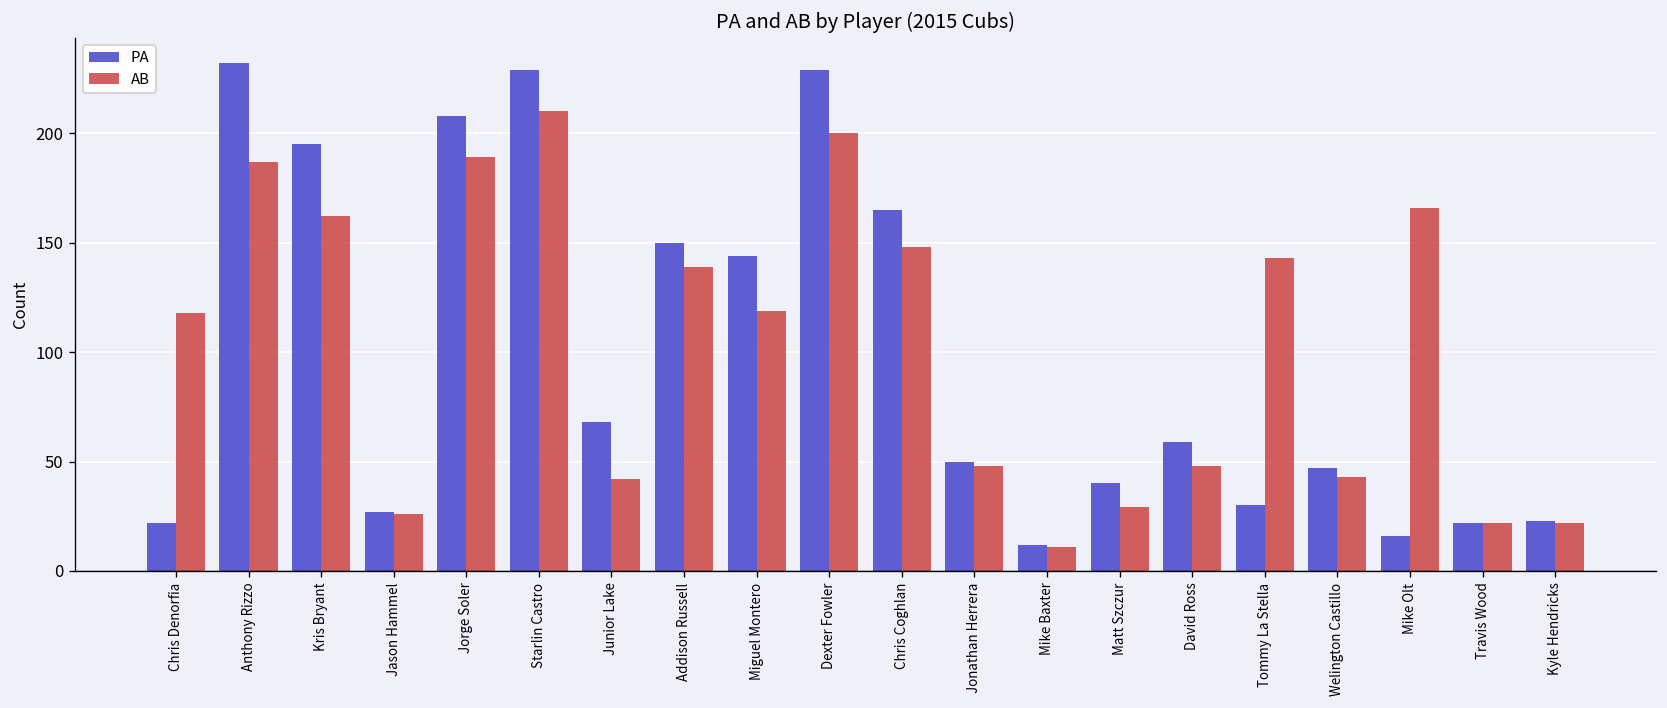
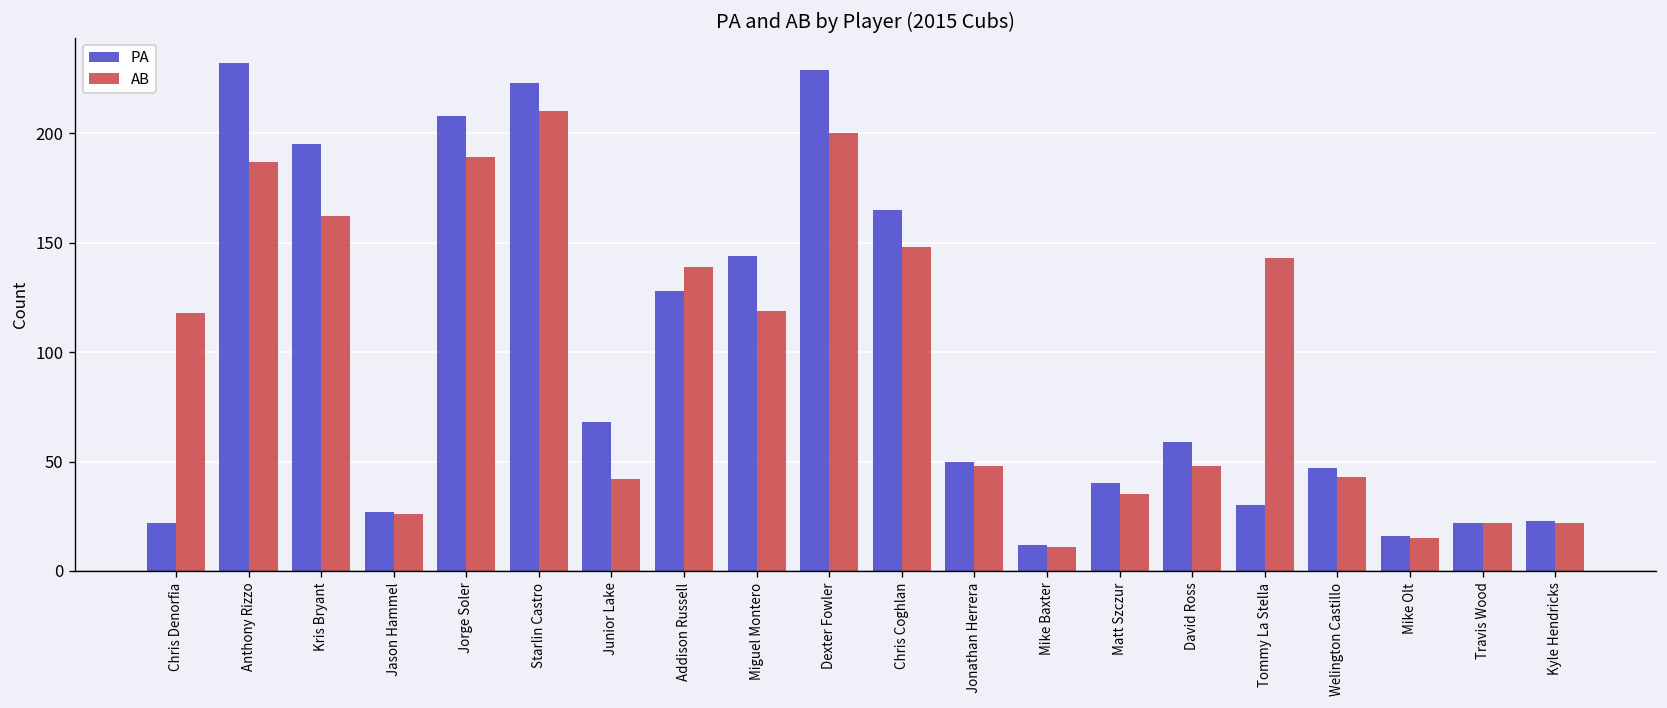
  {
    "PA": {
      "Chris Denorfia": 22,
      "Anthony Rizzo": 232,
      "Kris Bryant": 195,
      "Jason Hammel": 27,
      "Jorge Soler": 208,
-     "Starlin Castro": 229,
+     "Starlin Castro": 223,
      "Junior Lake": 68,
-     "Addison Russell": 150,
+     "Addison Russell": 128,
      "Miguel Montero": 144,
      "Dexter Fowler": 229,
      "Chris Coghlan": 165,
      "Jonathan Herrera": 50,
      "Mike Baxter": 12,
      "Matt Szczur": 40,
      "David Ross": 59,
      "Tommy La Stella": 30,
      "Welington Castillo": 47,
      "Mike Olt": 16,
      "Travis Wood": 22,
      "Kyle Hendricks": 23
    },
    "AB": {
      "Chris Denorfia": 118,
      "Anthony Rizzo": 187,
      "Kris Bryant": 162,
      "Jason Hammel": 26,
      "Jorge Soler": 189,
      "Starlin Castro": 210,
      "Junior Lake": 42,
      "Addison Russell": 139,
      "Miguel Montero": 119,
      "Dexter Fowler": 200,
      "Chris Coghlan": 148,
      "Jonathan Herrera": 48,
      "Mike Baxter": 11,
-     "Matt Szczur": 29,
+     "Matt Szczur": 35,
      "David Ross": 48,
      "Tommy La Stella": 143,
      "Welington Castillo": 43,
-     "Mike Olt": 166,
+     "Mike Olt": 15,
      "Travis Wood": 22,
      "Kyle Hendricks": 22
    }
  }
